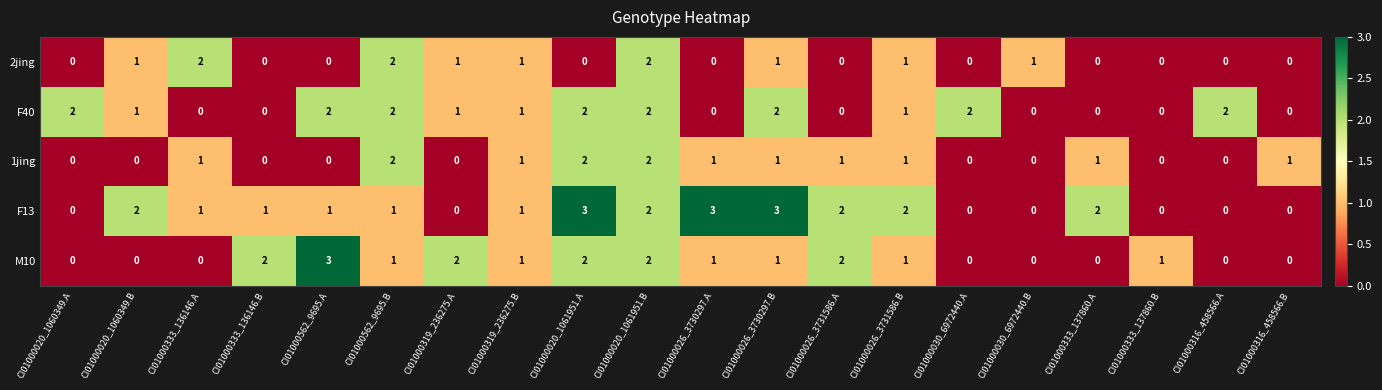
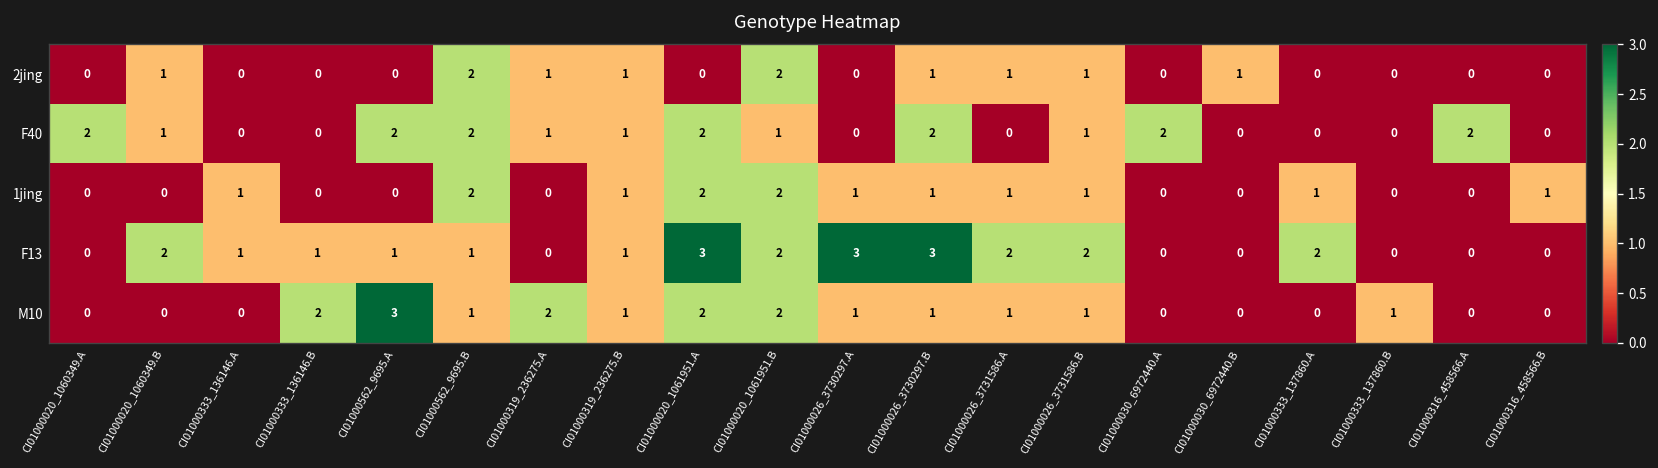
  {
    "2jing": {
      "CI01000020_1060349.A": 0,
      "CI01000020_1060349.B": 1,
-     "CI01000333_136146.A": 2,
+     "CI01000333_136146.A": 0,
      "CI01000333_136146.B": 0,
      "CI01000562_9695.A": 0,
      "CI01000562_9695.B": 2,
      "CI01000319_236275.A": 1,
      "CI01000319_236275.B": 1,
      "CI01000020_1061951.A": 0,
      "CI01000020_1061951.B": 2,
      "CI01000026_3730297.A": 0,
      "CI01000026_3730297.B": 1,
-     "CI01000026_3731586.A": 0,
+     "CI01000026_3731586.A": 1,
      "CI01000026_3731586.B": 1,
      "CI01000030_6972440.A": 0,
      "CI01000030_6972440.B": 1,
      "CI01000333_137860.A": 0,
      "CI01000333_137860.B": 0,
      "CI01000316_458566.A": 0,
      "CI01000316_458566.B": 0
    },
    "F40": {
      "CI01000020_1060349.A": 2,
      "CI01000020_1060349.B": 1,
      "CI01000333_136146.A": 0,
      "CI01000333_136146.B": 0,
      "CI01000562_9695.A": 2,
      "CI01000562_9695.B": 2,
      "CI01000319_236275.A": 1,
      "CI01000319_236275.B": 1,
      "CI01000020_1061951.A": 2,
-     "CI01000020_1061951.B": 2,
+     "CI01000020_1061951.B": 1,
      "CI01000026_3730297.A": 0,
      "CI01000026_3730297.B": 2,
      "CI01000026_3731586.A": 0,
      "CI01000026_3731586.B": 1,
      "CI01000030_6972440.A": 2,
      "CI01000030_6972440.B": 0,
      "CI01000333_137860.A": 0,
      "CI01000333_137860.B": 0,
      "CI01000316_458566.A": 2,
      "CI01000316_458566.B": 0
    },
    "1jing": {
      "CI01000020_1060349.A": 0,
      "CI01000020_1060349.B": 0,
      "CI01000333_136146.A": 1,
      "CI01000333_136146.B": 0,
      "CI01000562_9695.A": 0,
      "CI01000562_9695.B": 2,
      "CI01000319_236275.A": 0,
      "CI01000319_236275.B": 1,
      "CI01000020_1061951.A": 2,
      "CI01000020_1061951.B": 2,
      "CI01000026_3730297.A": 1,
      "CI01000026_3730297.B": 1,
      "CI01000026_3731586.A": 1,
      "CI01000026_3731586.B": 1,
      "CI01000030_6972440.A": 0,
      "CI01000030_6972440.B": 0,
      "CI01000333_137860.A": 1,
      "CI01000333_137860.B": 0,
      "CI01000316_458566.A": 0,
      "CI01000316_458566.B": 1
    },
    "F13": {
      "CI01000020_1060349.A": 0,
      "CI01000020_1060349.B": 2,
      "CI01000333_136146.A": 1,
      "CI01000333_136146.B": 1,
      "CI01000562_9695.A": 1,
      "CI01000562_9695.B": 1,
      "CI01000319_236275.A": 0,
      "CI01000319_236275.B": 1,
      "CI01000020_1061951.A": 3,
      "CI01000020_1061951.B": 2,
      "CI01000026_3730297.A": 3,
      "CI01000026_3730297.B": 3,
      "CI01000026_3731586.A": 2,
      "CI01000026_3731586.B": 2,
      "CI01000030_6972440.A": 0,
      "CI01000030_6972440.B": 0,
      "CI01000333_137860.A": 2,
      "CI01000333_137860.B": 0,
      "CI01000316_458566.A": 0,
      "CI01000316_458566.B": 0
    },
    "M10": {
      "CI01000020_1060349.A": 0,
      "CI01000020_1060349.B": 0,
      "CI01000333_136146.A": 0,
      "CI01000333_136146.B": 2,
      "CI01000562_9695.A": 3,
      "CI01000562_9695.B": 1,
      "CI01000319_236275.A": 2,
      "CI01000319_236275.B": 1,
      "CI01000020_1061951.A": 2,
      "CI01000020_1061951.B": 2,
      "CI01000026_3730297.A": 1,
      "CI01000026_3730297.B": 1,
-     "CI01000026_3731586.A": 2,
+     "CI01000026_3731586.A": 1,
      "CI01000026_3731586.B": 1,
      "CI01000030_6972440.A": 0,
      "CI01000030_6972440.B": 0,
      "CI01000333_137860.A": 0,
      "CI01000333_137860.B": 1,
      "CI01000316_458566.A": 0,
      "CI01000316_458566.B": 0
    }
  }
